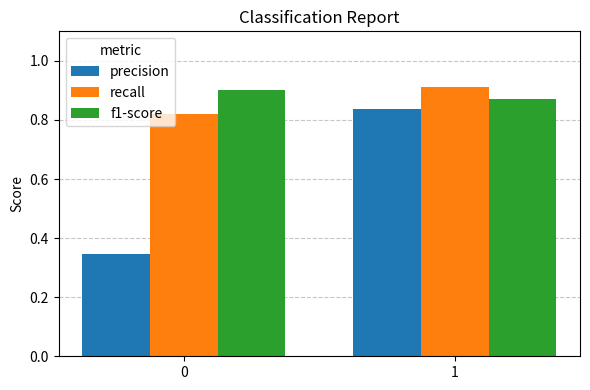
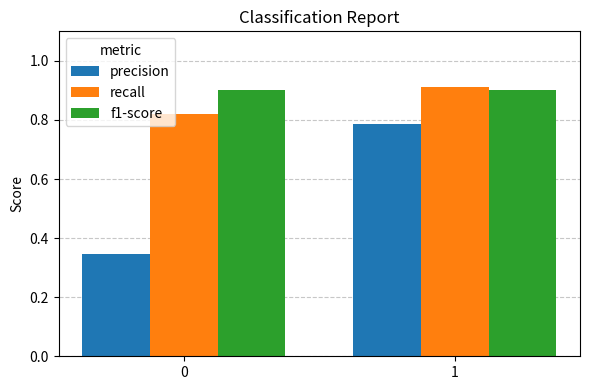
  {
    "precision": {
      "0": 0.35,
-     "1": 0.84
+     "1": 0.78
    },
    "recall": {
      "0": 0.82,
      "1": 0.91
    },
    "f1-score": {
      "0": 0.90,
-     "1": 0.87
+     "1": 0.90
    }
  }
